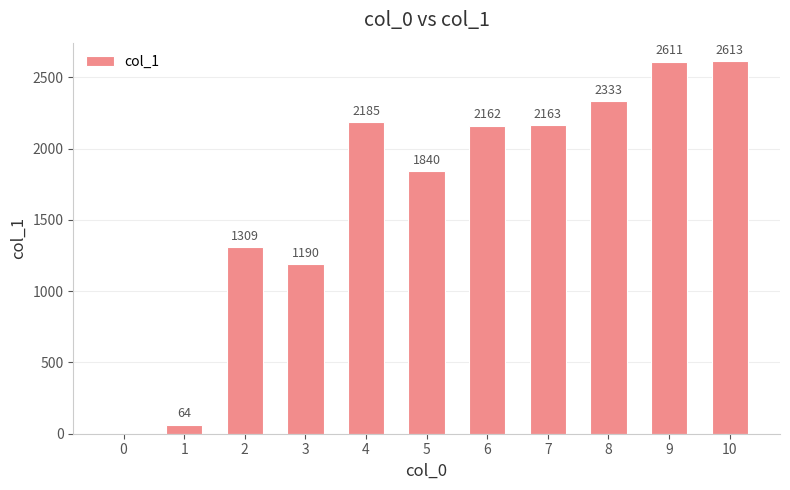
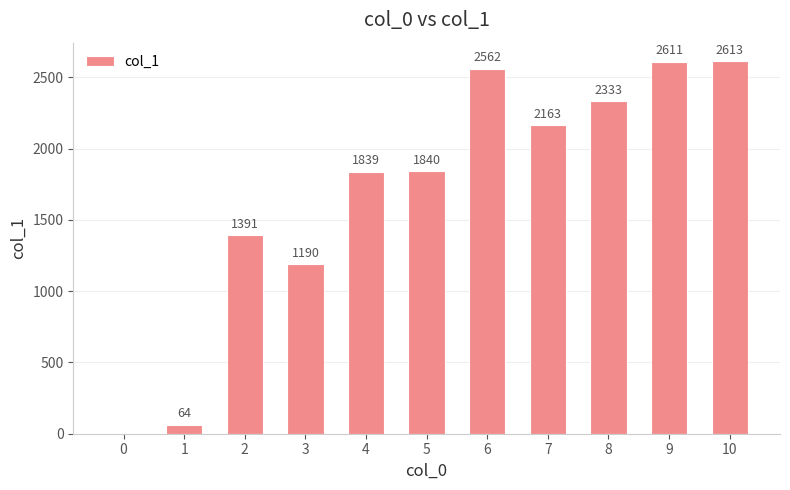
  {
    "1": 64,
-   "2": 1309,
+   "2": 1391,
    "3": 1190,
-   "4": 2185,
+   "4": 1839,
    "5": 1840,
-   "6": 2162,
+   "6": 2562,
    "7": 2163,
    "8": 2333,
    "9": 2611,
    "10": 2613
  }
